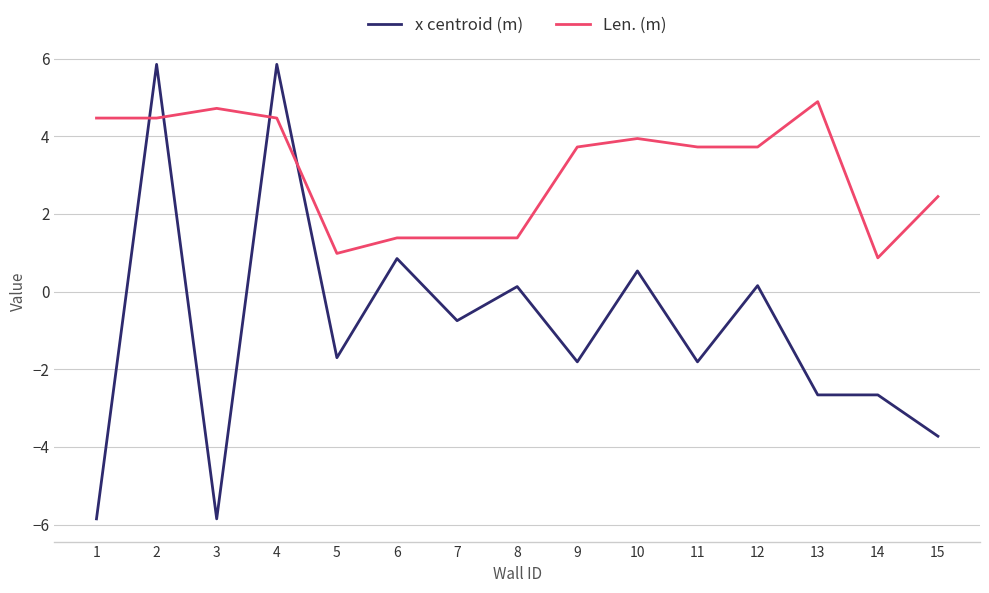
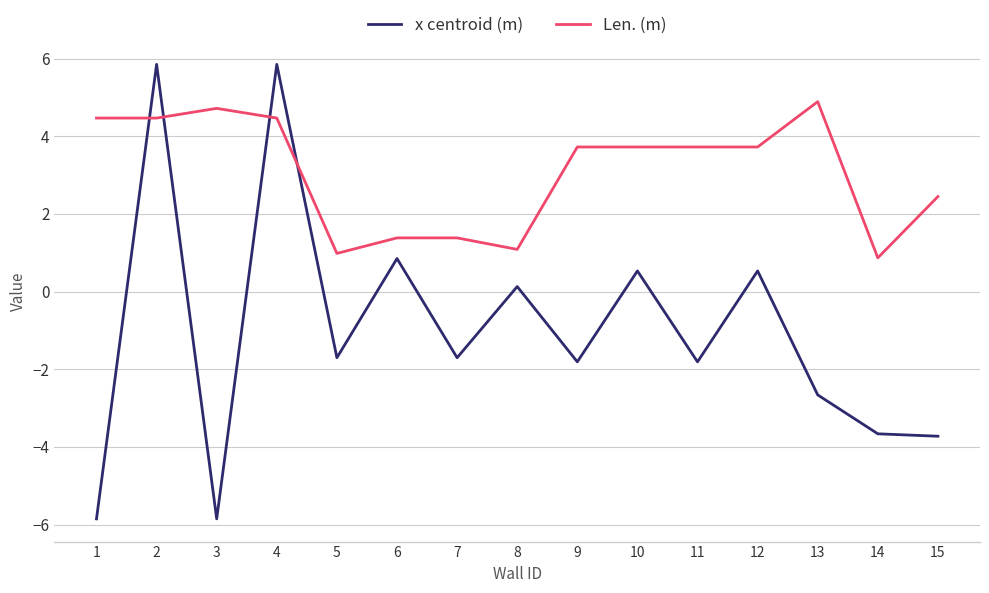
  {
    "x centroid (m)": {
      "1": -5.9,
      "2": 5.9,
      "3": -5.9,
      "4": 5.9,
      "5": -1.7,
      "6": 0.9,
-     "7": -0.7,
+     "7": -1.7,
      "8": 0.1,
      "9": -1.8,
      "10": 0.5,
      "11": -1.8,
-     "12": 0.2,
+     "12": 0.5,
      "13": -2.7,
-     "14": -2.7,
+     "14": -3.7,
      "15": -3.7
    },
    "Len. (m)": {
      "1": 4.5,
      "2": 4.5,
      "3": 4.7,
      "4": 4.5,
      "5": 1.0,
      "6": 1.4,
      "7": 1.4,
-     "8": 1.4,
+     "8": 1.1,
      "9": 3.7,
-     "10": 3.9,
+     "10": 3.7,
      "11": 3.7,
      "12": 3.7,
      "13": 4.9,
      "14": 0.9,
      "15": 2.4
    }
  }
